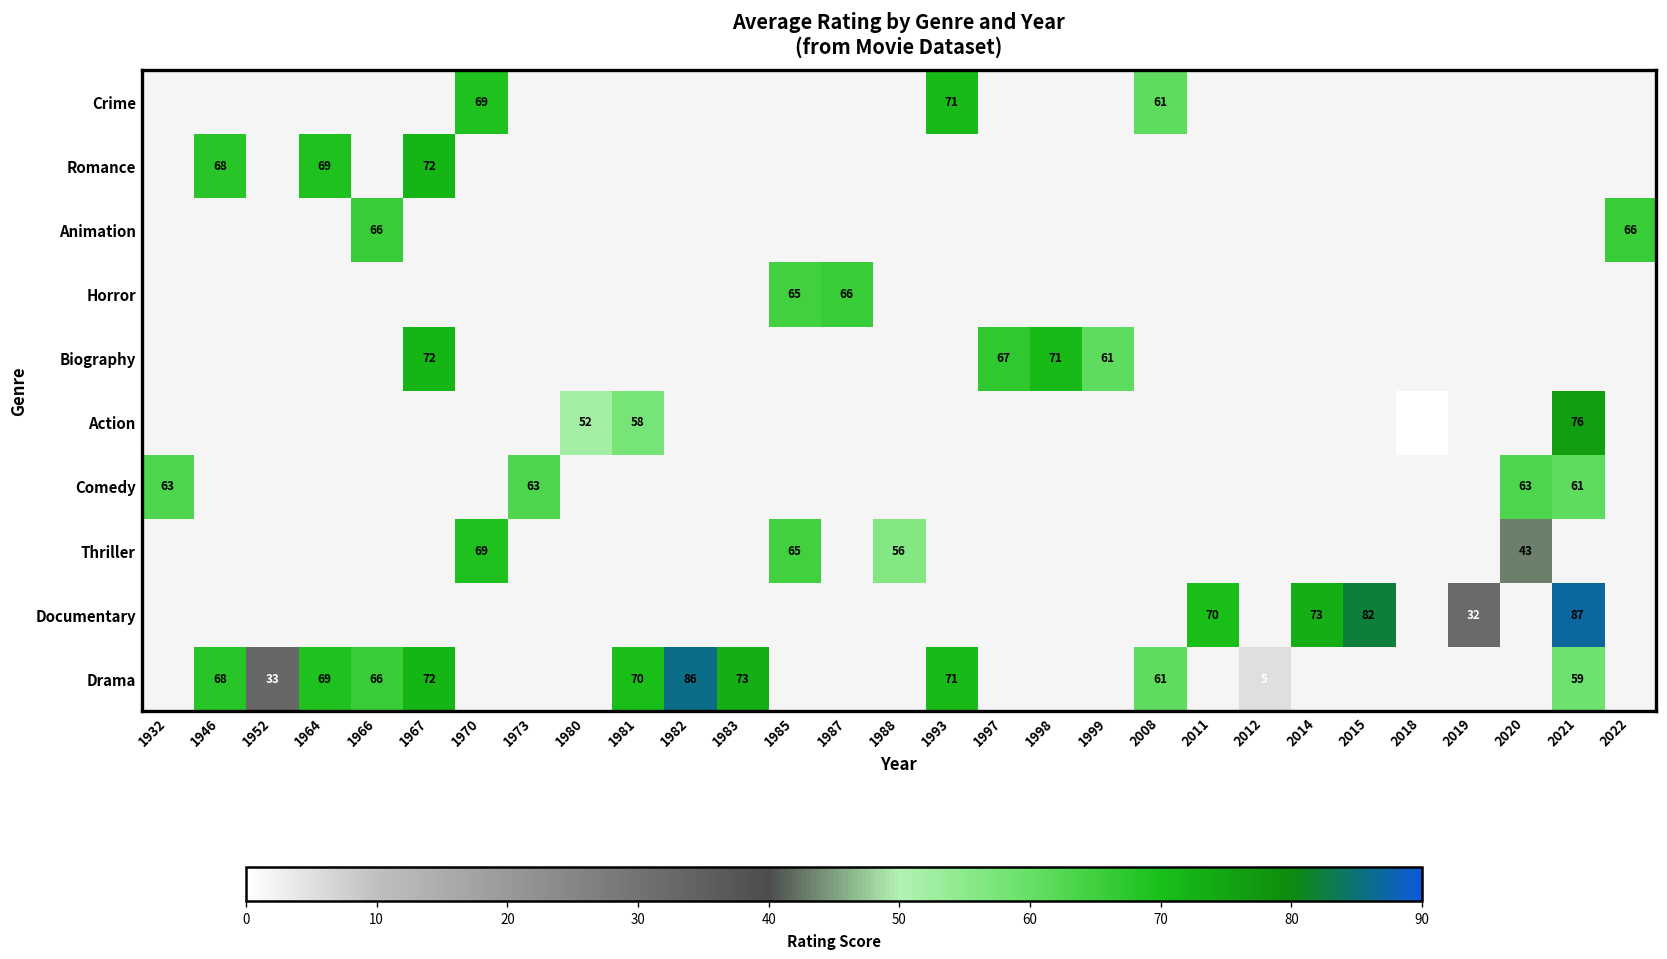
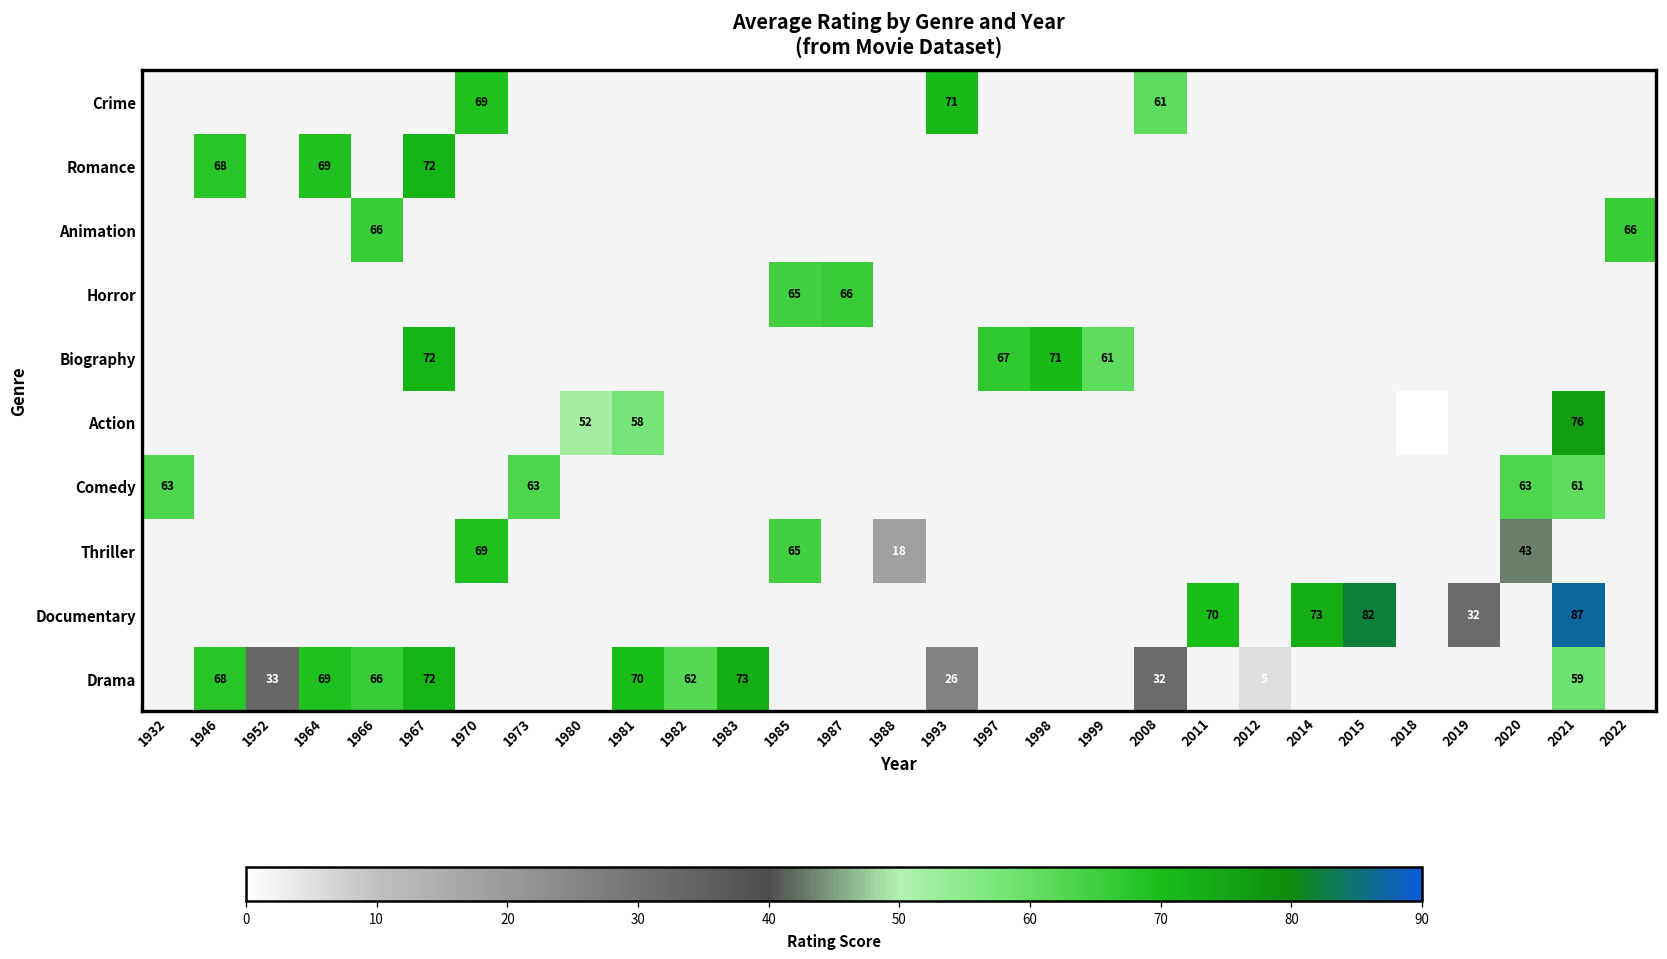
  {
    "Crime": {
      "1970": 69,
      "1993": 71,
      "2008": 61
    },
    "Romance": {
      "1946": 68,
      "1964": 69,
      "1967": 72
    },
    "Animation": {
      "1966": 66,
      "2022": 66
    },
    "Horror": {
      "1985": 65,
      "1987": 66
    },
    "Biography": {
      "1967": 72,
      "1997": 67,
      "1998": 71,
      "1999": 61
    },
    "Action": {
      "1980": 52,
      "1981": 58,
      "2021": 76
    },
    "Comedy": {
      "1932": 63,
      "1973": 63,
      "2020": 63,
      "2021": 61
    },
    "Thriller": {
      "1970": 69,
      "1985": 65,
-     "1988": 56,
+     "1988": 18,
      "2020": 43
    },
    "Documentary": {
      "2011": 70,
      "2014": 73,
      "2015": 82,
      "2019": 32,
      "2021": 87
    },
    "Drama": {
      "1946": 68,
      "1952": 33,
      "1964": 69,
      "1966": 66,
      "1967": 72,
      "1981": 70,
-     "1982": 86,
+     "1982": 62,
      "1983": 73,
-     "1993": 71,
-     "2008": 61,
+     "1993": 26,
+     "2008": 32,
      "2021": 59
    }
  }
